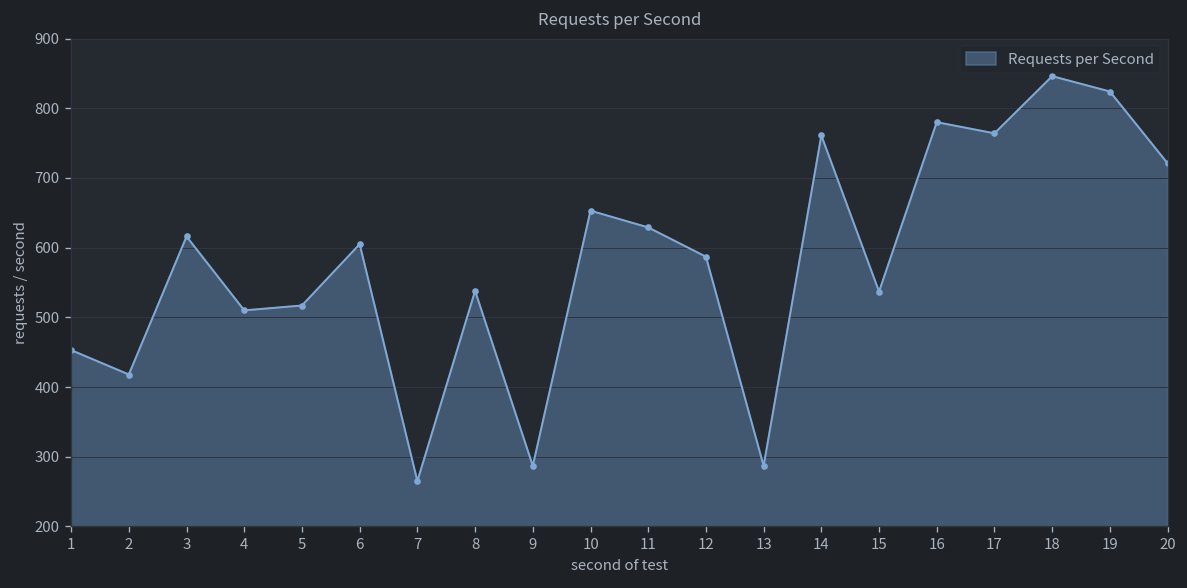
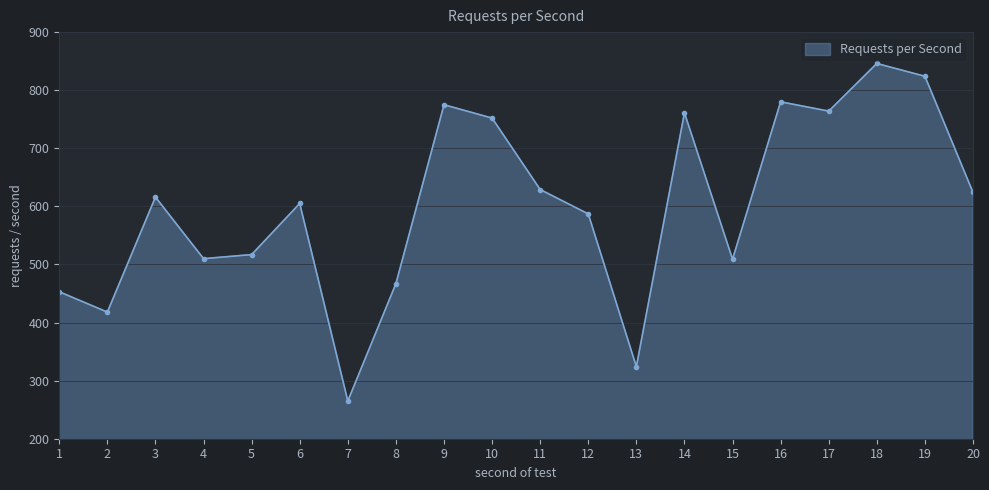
  {
    "1": 450,
    "2": 420,
    "3": 620,
    "4": 510,
    "5": 520,
    "6": 610,
    "7": 270,
-   "8": 540,
-   "9": 290,
-   "10": 650,
+   "8": 470,
+   "9": 780,
+   "10": 750,
    "11": 630,
    "12": 590,
-   "13": 290,
+   "13": 320,
    "14": 760,
-   "15": 540,
+   "15": 510,
    "16": 780,
    "17": 760,
    "18": 850,
    "19": 820,
-   "20": 720
+   "20": 620
  }
